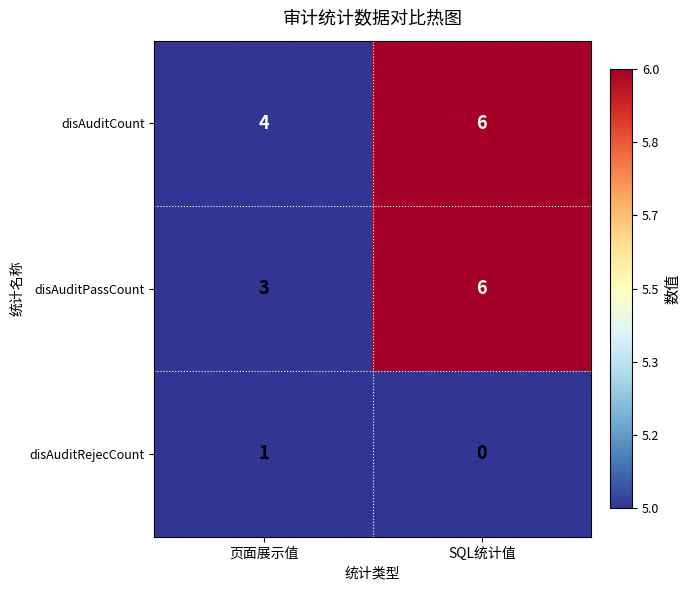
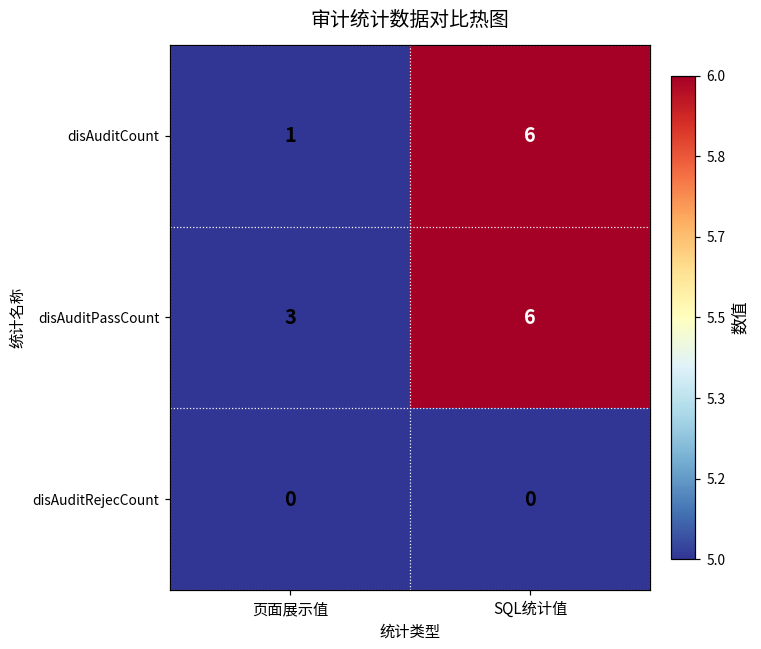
  {
    "disAuditCount": {
-     "页面展示值": 4,
+     "页面展示值": 1,
      "SQL统计值": 6
    },
    "disAuditPassCount": {
      "页面展示值": 3,
      "SQL统计值": 6
    },
    "disAuditRejecCount": {
-     "页面展示值": 1,
+     "页面展示值": 0,
      "SQL统计值": 0
    }
  }
